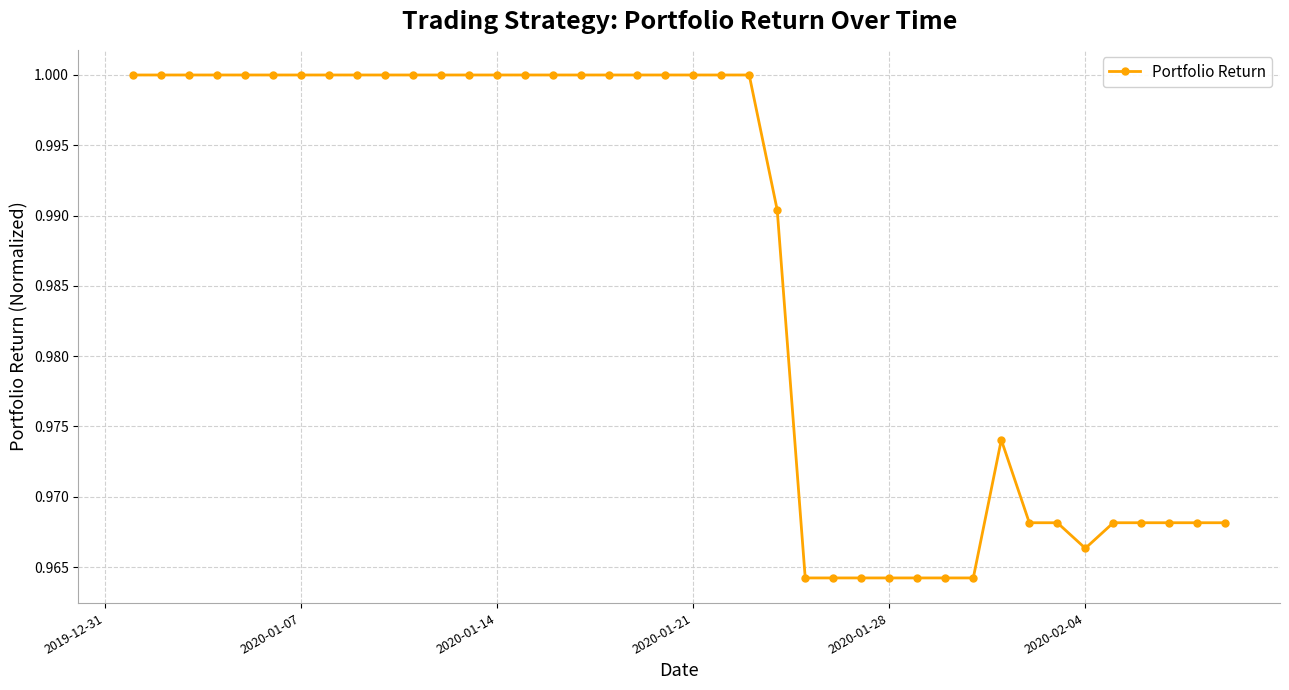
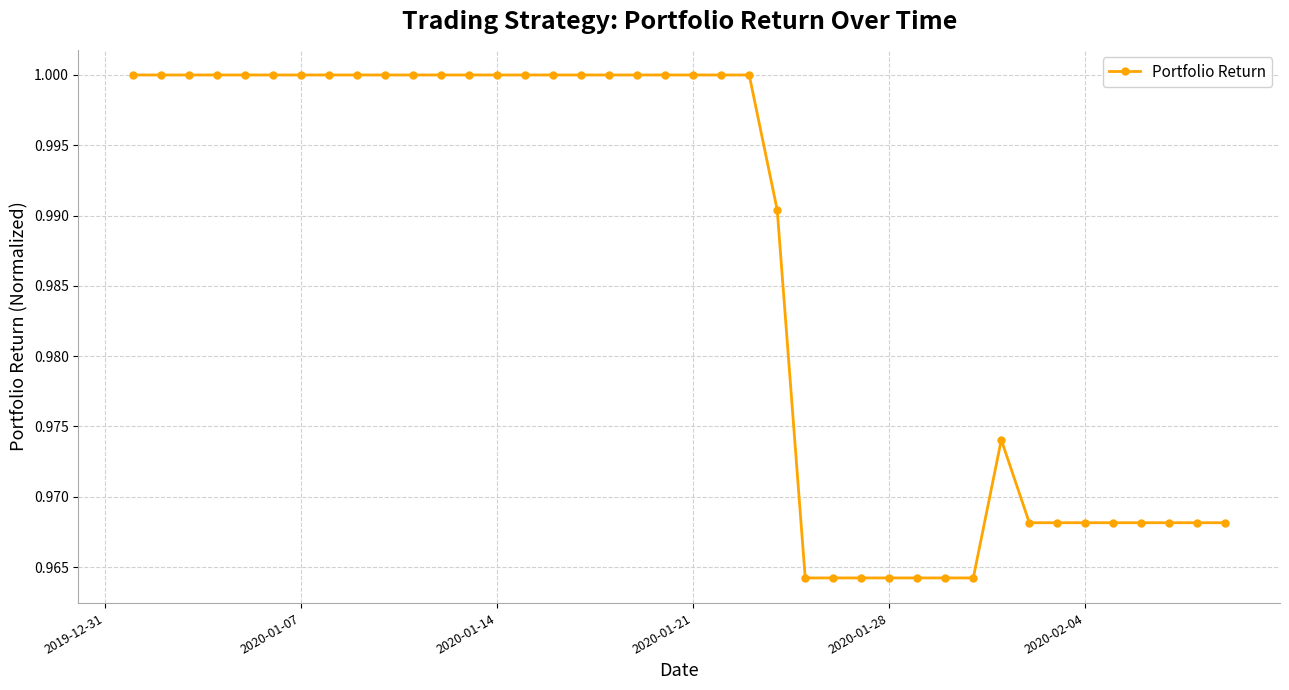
  {
    "2020-01-07": 1.0000,
    "2020-01-14": 1.0000,
    "2020-01-21": 1.0000,
    "2020-01-28": 0.9642,
-   "2020-02-04": 0.9663
+   "2020-02-04": 0.9682
  }
